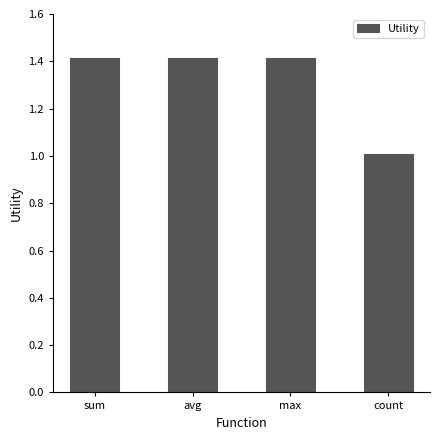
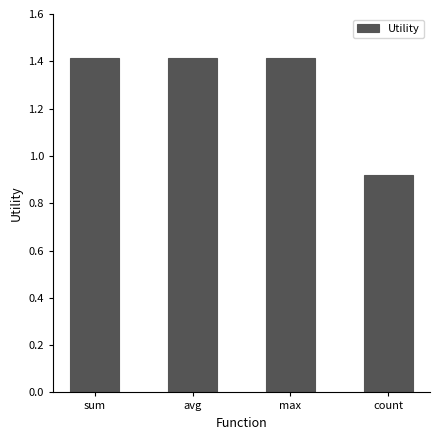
  {
    "sum": 1.41,
    "avg": 1.41,
    "max": 1.41,
-   "count": 1.01
+   "count": 0.92
  }
